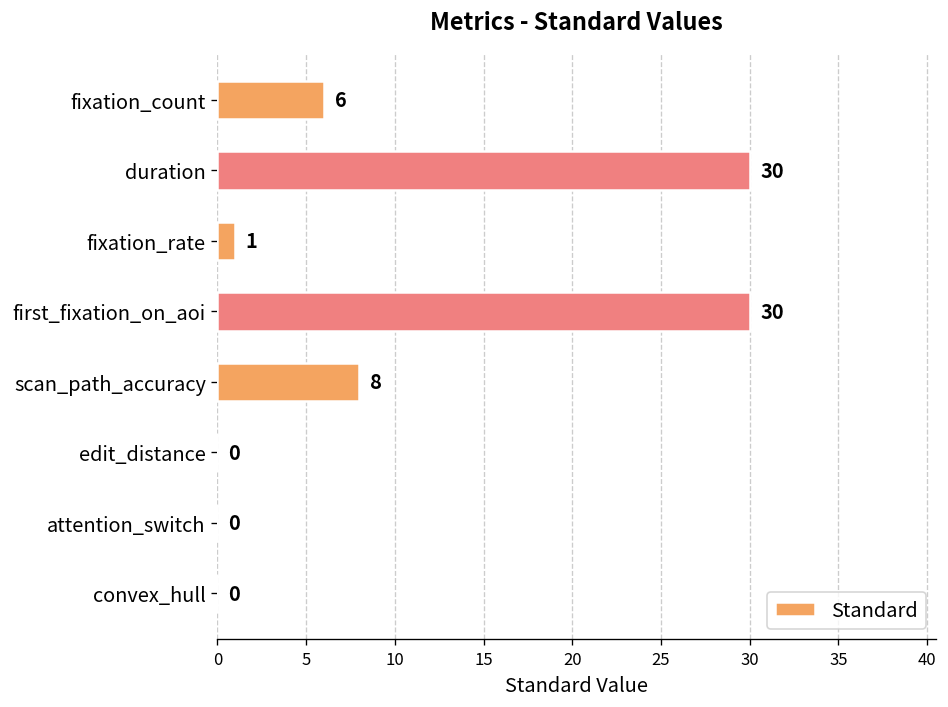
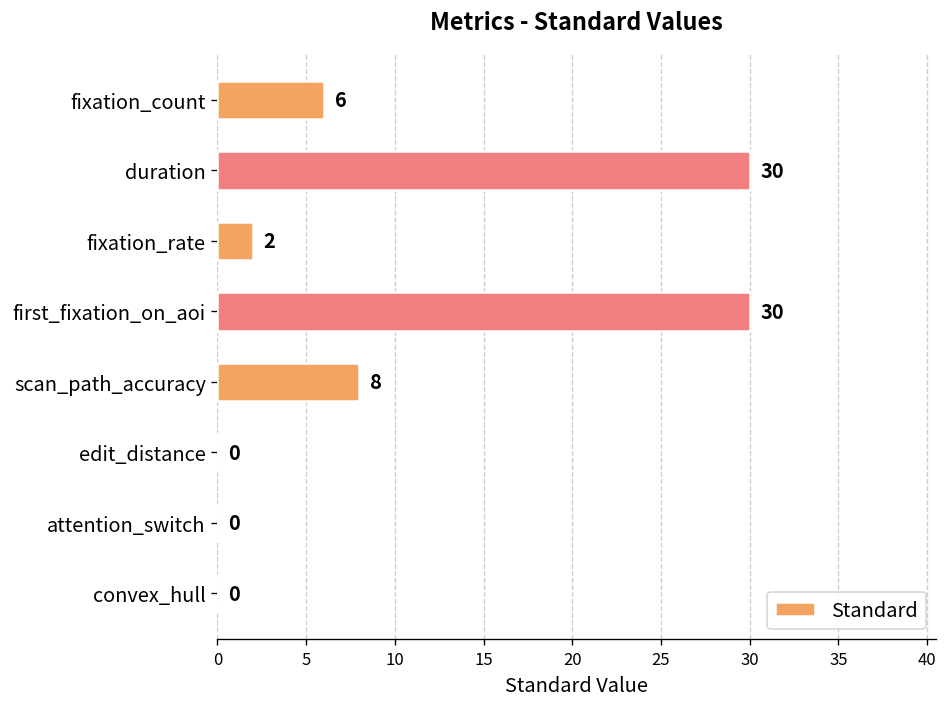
  {
    "fixation_count": 6,
    "duration": 30,
-   "fixation_rate": 1,
+   "fixation_rate": 2,
    "first_fixation_on_aoi": 30,
    "scan_path_accuracy": 8,
    "edit_distance": 0,
    "attention_switch": 0,
    "convex_hull": 0
  }
